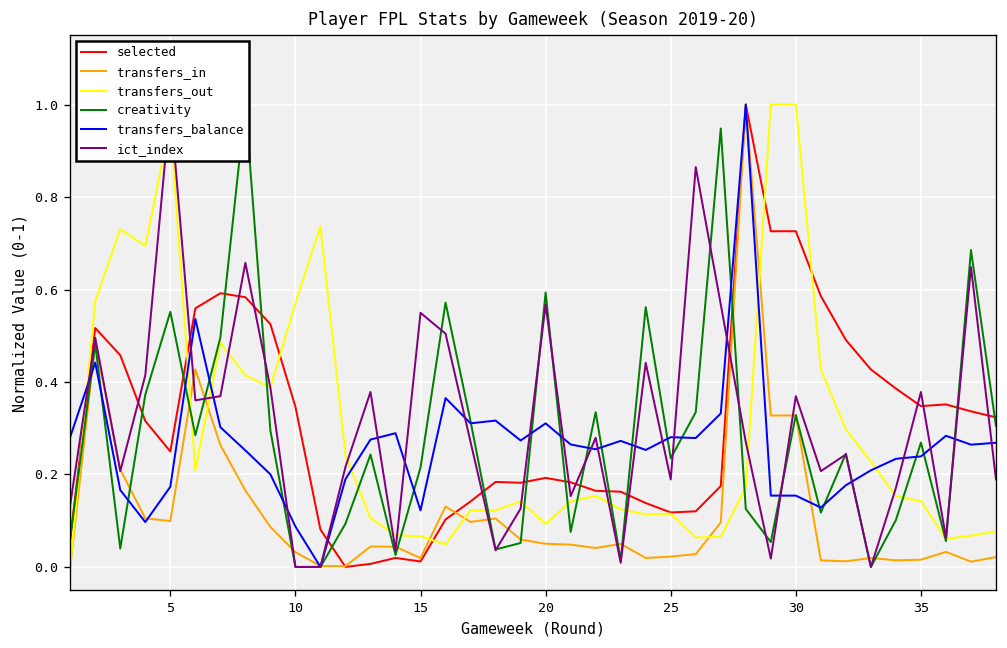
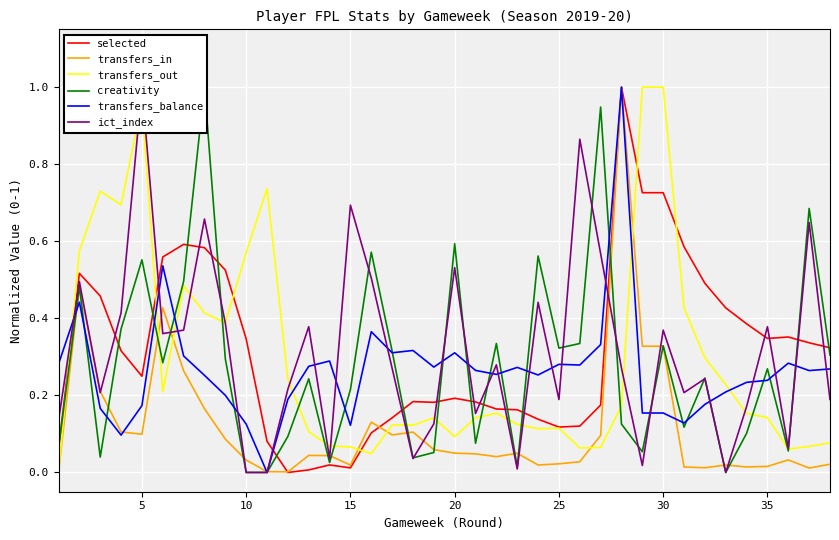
  {
    "selected": {
      "5": 0.25,
      "10": 0.35,
      "15": 0.01,
      "20": 0.19,
      "30": 0.73,
      "35": 0.35
    },
    "transfers_in": {
      "5": 0.10,
      "10": 0.03,
      "15": 0.02,
      "20": 0.05,
      "25": 0.02,
      "35": 0.02
    },
    "transfers_out": {
      "10": 0.57,
      "15": 0.07,
      "20": 0.09,
      "30": 1.00,
      "35": 0.14
    },
    "creativity": {
      "5": 0.55,
      "15": 0.22,
      "20": 0.59,
-     "25": 0.24,
+     "25": 0.32,
      "35": 0.27
    },
    "transfers_balance": {
      "5": 0.17,
-     "10": 0.09,
+     "10": 0.13,
      "15": 0.12,
      "20": 0.31,
      "25": 0.28,
      "30": 0.15,
      "35": 0.24
    },
    "ict_index": {
-     "15": 0.55,
-     "20": 0.57,
+     "15": 0.69,
+     "20": 0.53,
      "25": 0.19,
      "30": 0.37,
      "35": 0.38
    }
  }
